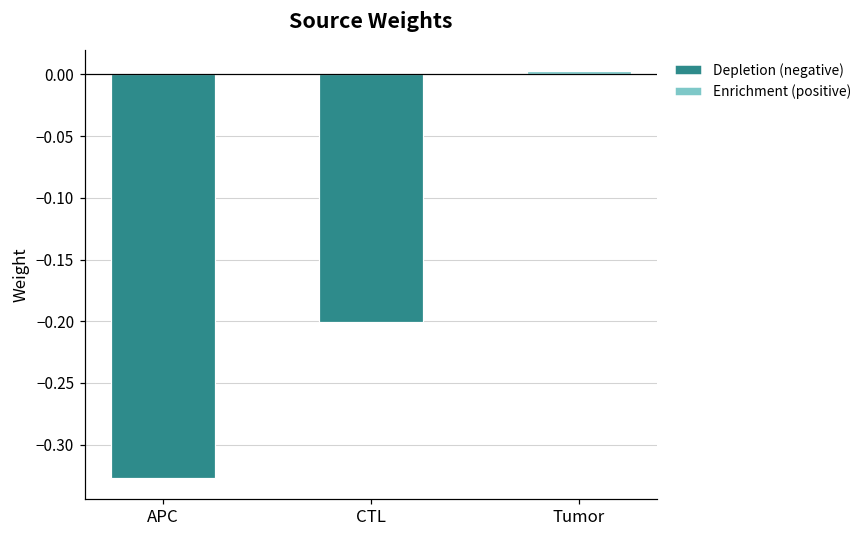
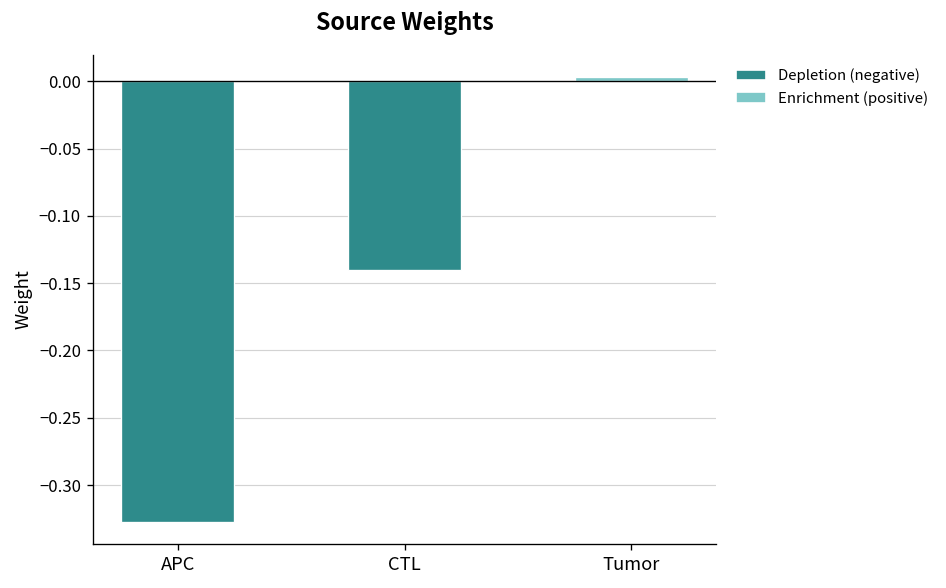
  {
    "APC": -0.327,
-   "CTL": -0.201,
+   "CTL": -0.140,
    "Tumor": 0.003
  }
